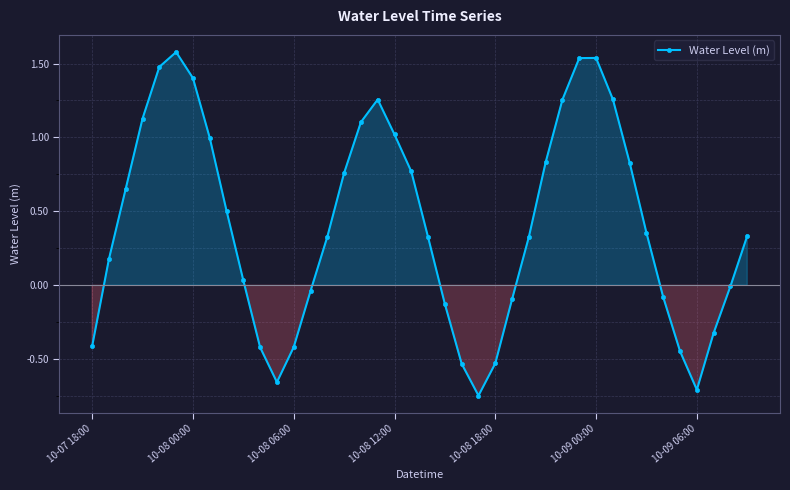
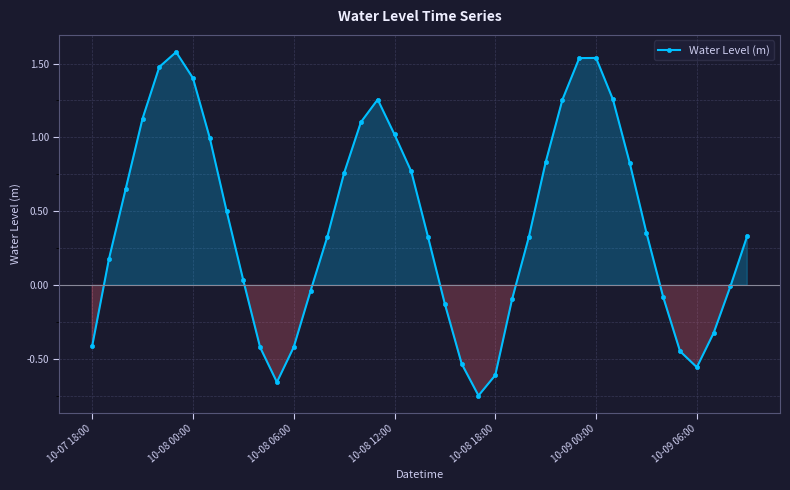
  {
    "10-07 18:00": -0.41,
    "10-08 00:00": 1.40,
    "10-08 06:00": -0.42,
    "10-08 12:00": 1.02,
-   "10-08 18:00": -0.53,
+   "10-08 18:00": -0.61,
    "10-09 00:00": 1.54,
-   "10-09 06:00": -0.71
+   "10-09 06:00": -0.55
  }
